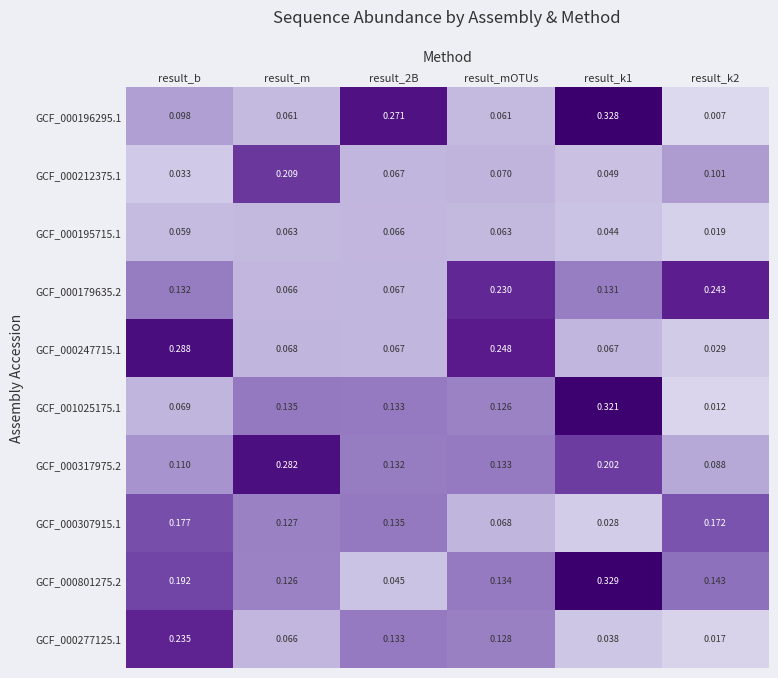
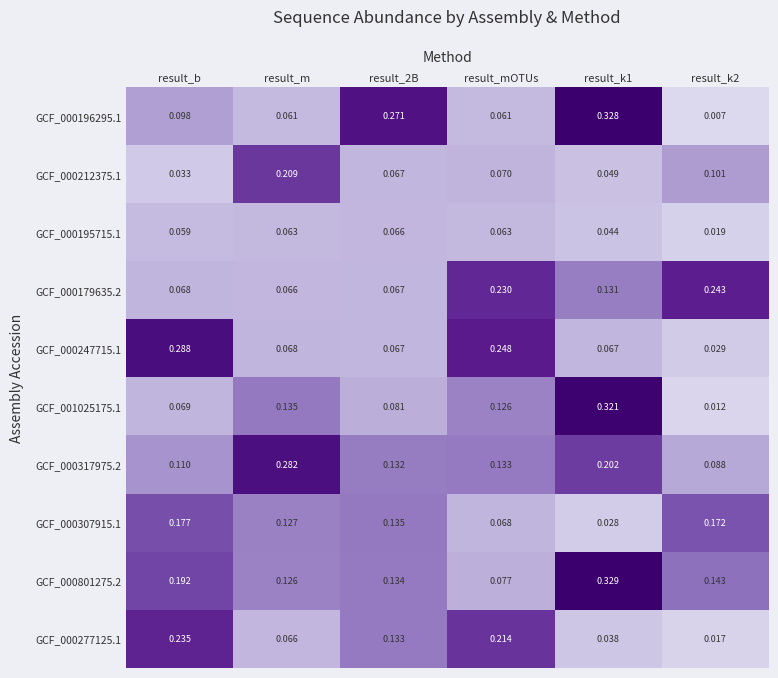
  {
    "GCF_000196295.1": {
      "result_b": 0.098,
      "result_m": 0.061,
      "result_2B": 0.271,
      "result_mOTUs": 0.061,
      "result_k1": 0.328,
      "result_k2": 0.007
    },
    "GCF_000212375.1": {
      "result_b": 0.033,
      "result_m": 0.209,
      "result_2B": 0.067,
      "result_mOTUs": 0.070,
      "result_k1": 0.049,
      "result_k2": 0.101
    },
    "GCF_000195715.1": {
      "result_b": 0.059,
      "result_m": 0.063,
      "result_2B": 0.066,
      "result_mOTUs": 0.063,
      "result_k1": 0.044,
      "result_k2": 0.019
    },
    "GCF_000179635.2": {
-     "result_b": 0.132,
+     "result_b": 0.068,
      "result_m": 0.066,
      "result_2B": 0.067,
      "result_mOTUs": 0.230,
      "result_k1": 0.131,
      "result_k2": 0.243
    },
    "GCF_000247715.1": {
      "result_b": 0.288,
      "result_m": 0.068,
      "result_2B": 0.067,
      "result_mOTUs": 0.248,
      "result_k1": 0.067,
      "result_k2": 0.029
    },
    "GCF_001025175.1": {
      "result_b": 0.069,
      "result_m": 0.135,
-     "result_2B": 0.133,
+     "result_2B": 0.081,
      "result_mOTUs": 0.126,
      "result_k1": 0.321,
      "result_k2": 0.012
    },
    "GCF_000317975.2": {
      "result_b": 0.110,
      "result_m": 0.282,
      "result_2B": 0.132,
      "result_mOTUs": 0.133,
      "result_k1": 0.202,
      "result_k2": 0.088
    },
    "GCF_000307915.1": {
      "result_b": 0.177,
      "result_m": 0.127,
      "result_2B": 0.135,
      "result_mOTUs": 0.068,
      "result_k1": 0.028,
      "result_k2": 0.172
    },
    "GCF_000801275.2": {
      "result_b": 0.192,
      "result_m": 0.126,
-     "result_2B": 0.045,
-     "result_mOTUs": 0.134,
+     "result_2B": 0.134,
+     "result_mOTUs": 0.077,
      "result_k1": 0.329,
      "result_k2": 0.143
    },
    "GCF_000277125.1": {
      "result_b": 0.235,
      "result_m": 0.066,
      "result_2B": 0.133,
-     "result_mOTUs": 0.128,
+     "result_mOTUs": 0.214,
      "result_k1": 0.038,
      "result_k2": 0.017
    }
  }
